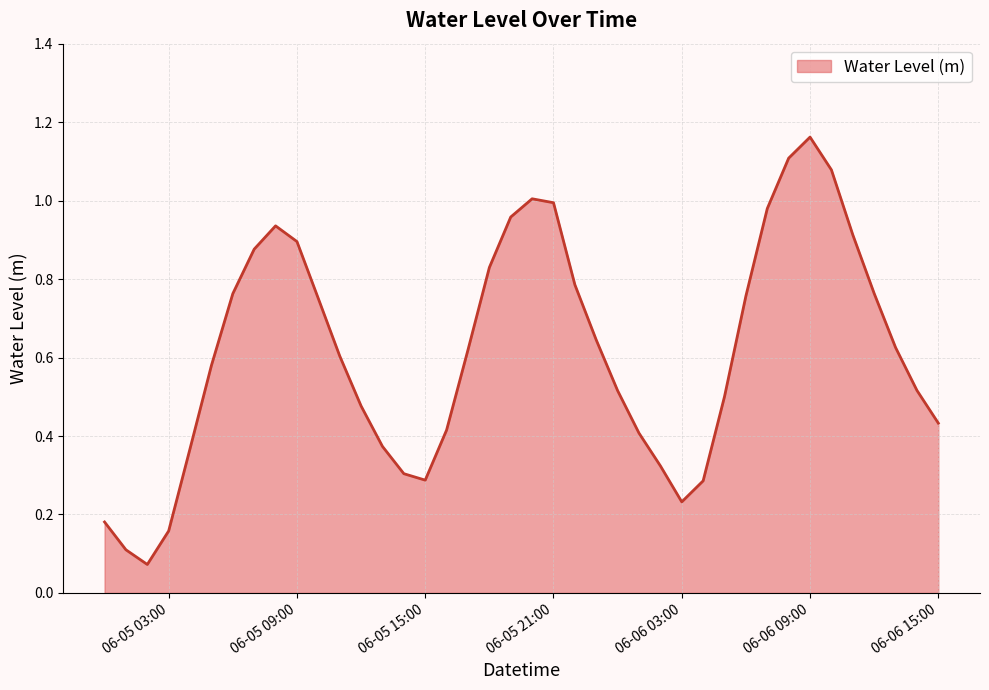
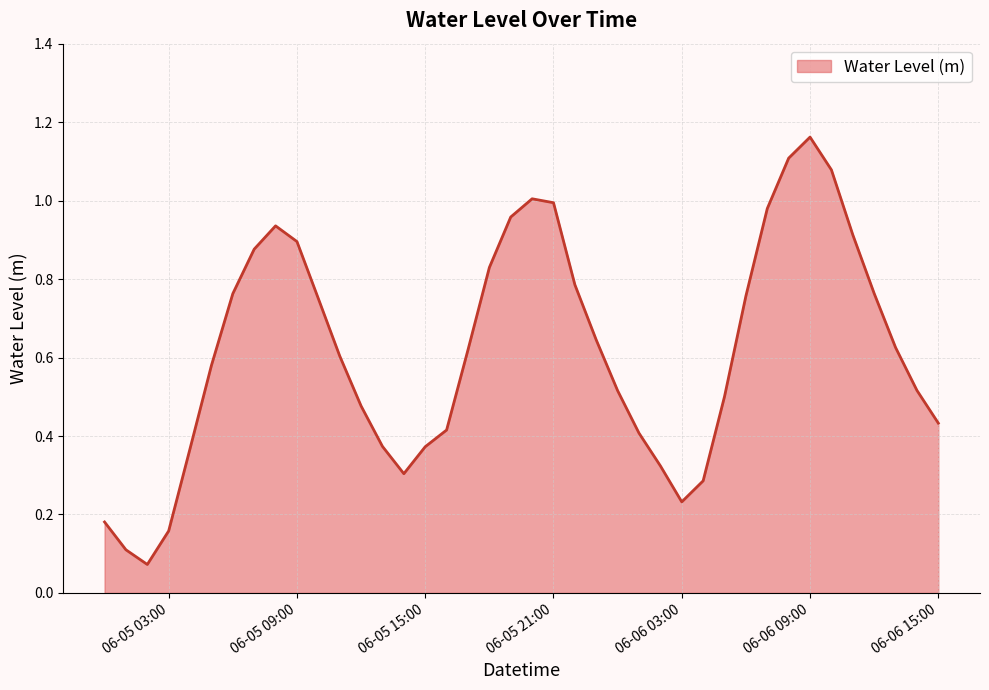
  {
    "06-05 03:00": 0.16,
    "06-05 09:00": 0.90,
-   "06-05 15:00": 0.29,
+   "06-05 15:00": 0.37,
    "06-05 21:00": 0.99,
    "06-06 03:00": 0.23,
    "06-06 09:00": 1.16,
    "06-06 15:00": 0.43
  }
